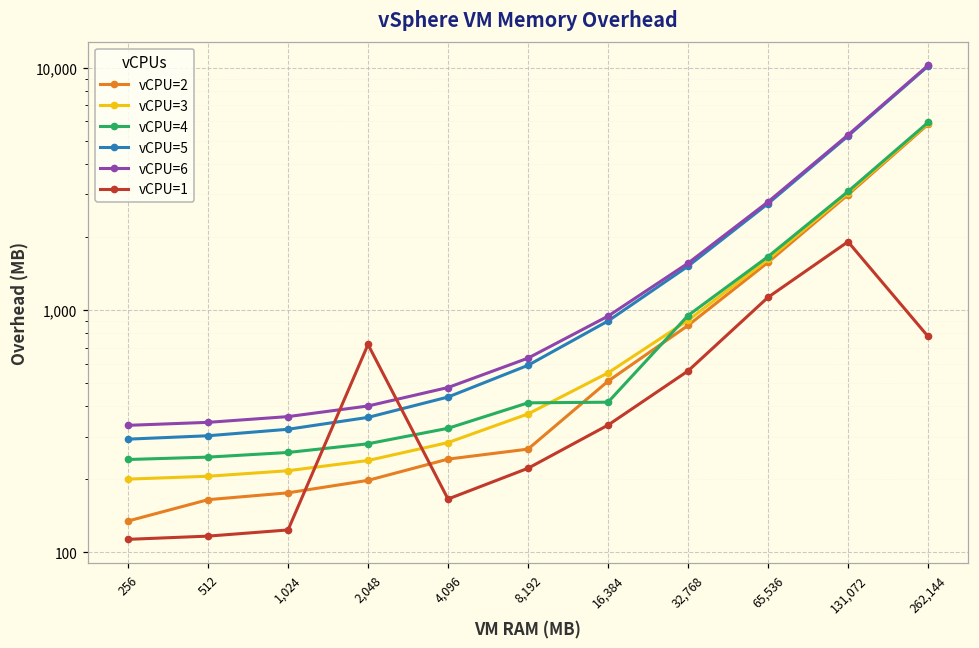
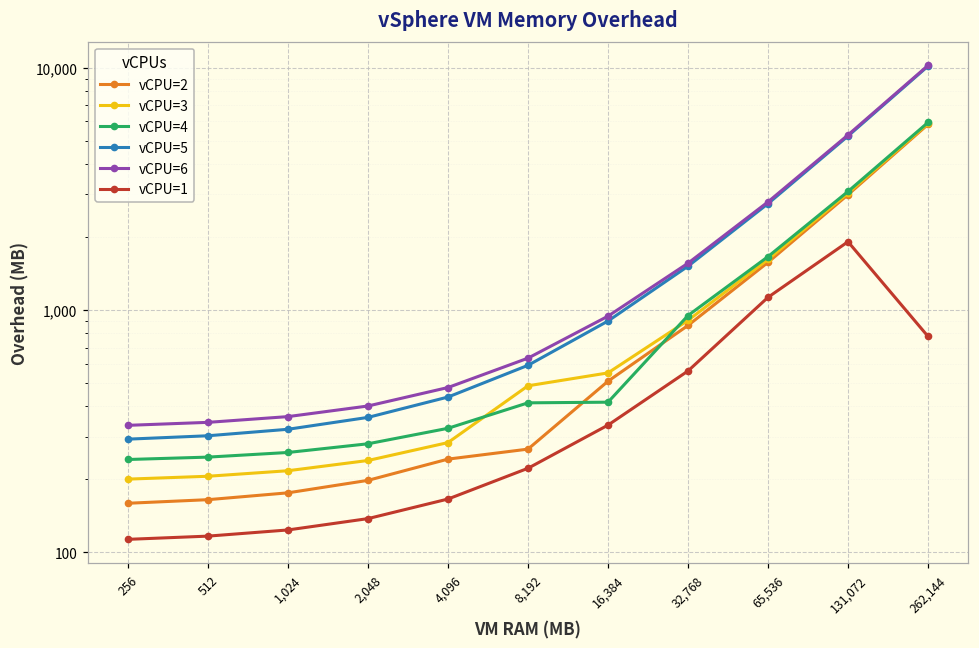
  {
    "vCPU=2": {
-     "256": "130",
+     "256": "160",
      "512": "160",
      "1,024": "180",
      "2,048": "200",
      "4,096": "240",
      "8,192": "270",
      "16,384": "510",
      "32,768": "860",
      "65,536": "1,600"
    },
    "vCPU=3": {
      "256": "200",
      "512": "210",
      "1,024": "220",
      "2,048": "240",
      "4,096": "280",
-     "8,192": "370",
+     "8,192": "490",
      "16,384": "550",
      "32,768": "910",
      "65,536": "1,600"
    },
    "vCPU=4": {
      "256": "240",
      "512": "250",
      "1,024": "260",
      "2,048": "280",
      "4,096": "320",
      "8,192": "410",
      "16,384": "420",
      "32,768": "950",
      "65,536": "1,700"
    },
    "vCPU=5": {
      "256": "290",
      "512": "300",
      "1,024": "320",
      "2,048": "360",
      "4,096": "440",
      "8,192": "590",
      "16,384": "900",
      "32,768": "1,500"
    },
    "vCPU=6": {
      "256": "330",
      "512": "340",
      "1,024": "360",
      "2,048": "400",
      "4,096": "480",
      "8,192": "630",
      "16,384": "940",
      "32,768": "1,600"
    },
    "vCPU=1": {
      "256": "110",
      "512": "120",
      "1,024": "120",
-     "2,048": "720",
+     "2,048": "140",
      "4,096": "170",
      "8,192": "220",
      "16,384": "330",
      "32,768": "560",
      "65,536": "1,100",
      "131,072": "1,900",
      "262,144": "780"
    }
  }
